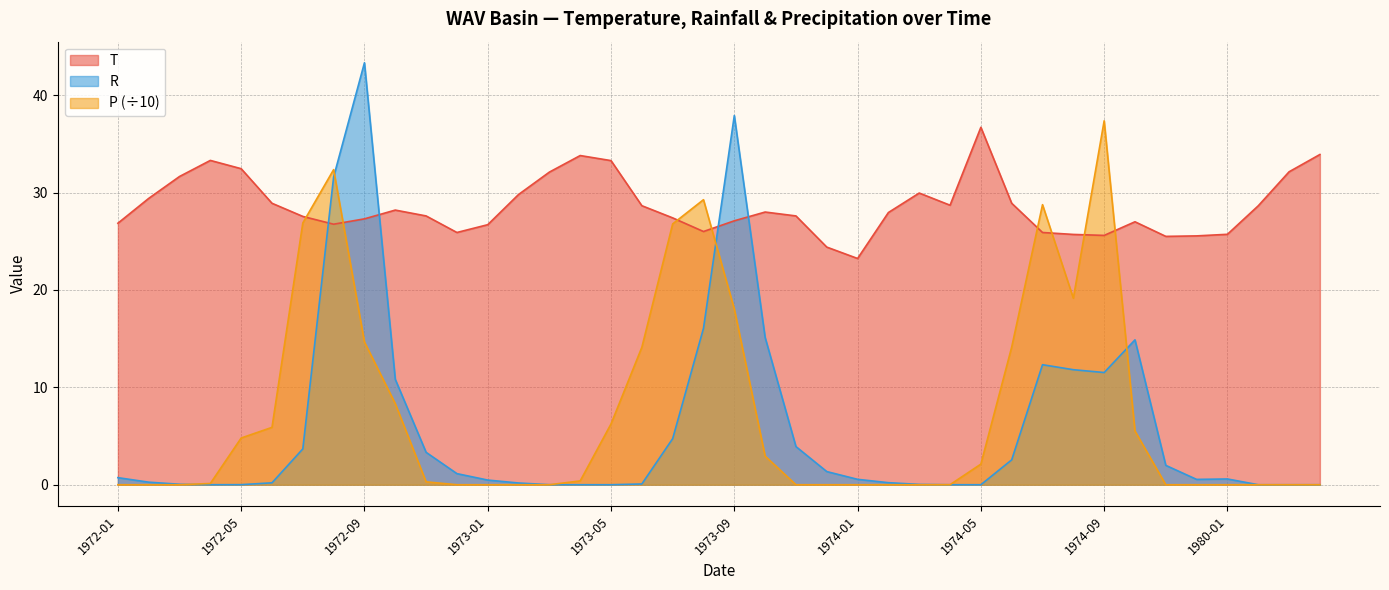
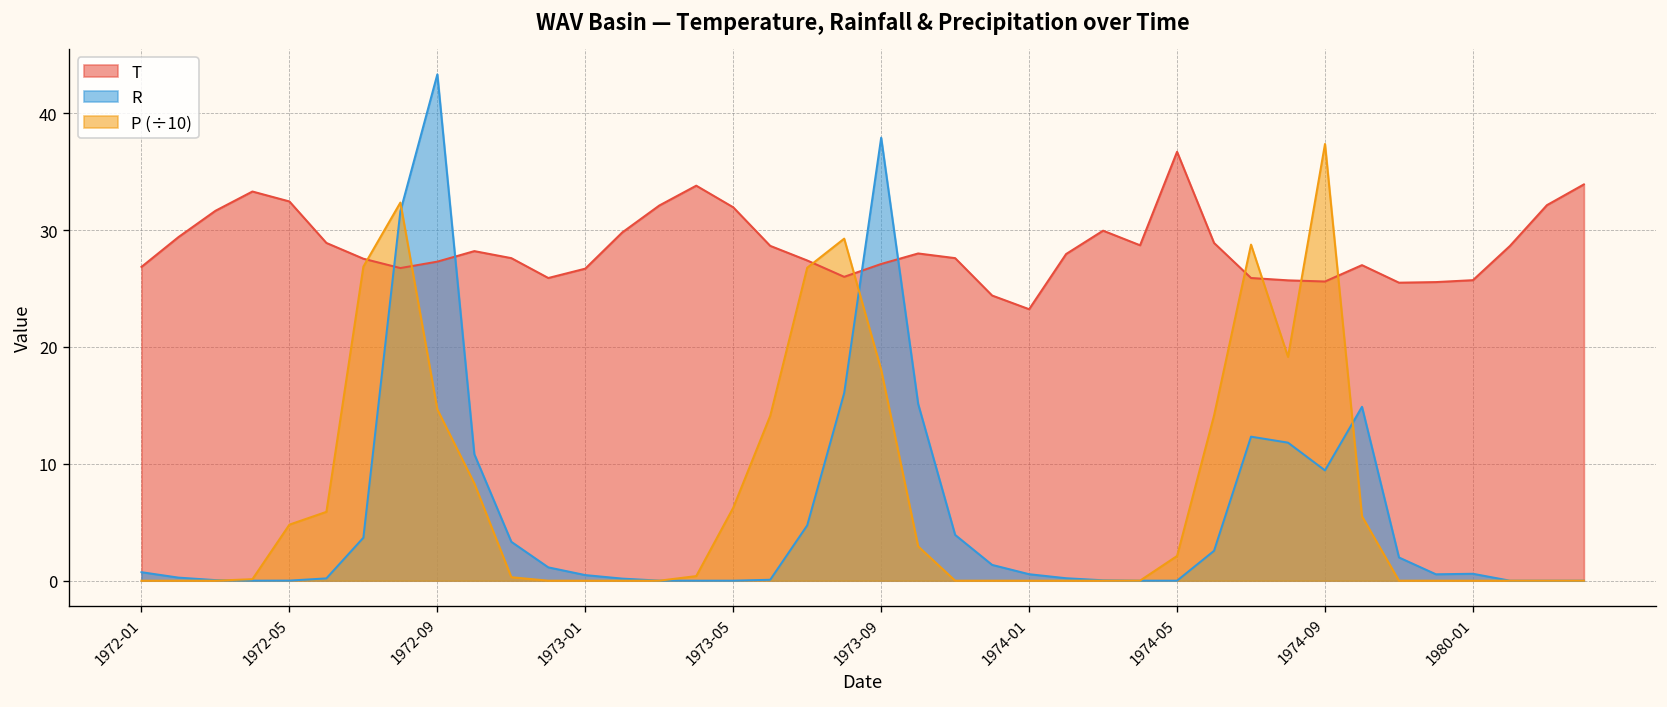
  {
    "T": {
      "1972-01": 27,
      "1972-05": 32,
      "1972-09": 27,
      "1973-01": 27,
-     "1973-05": 33,
+     "1973-05": 32,
      "1973-09": 27,
      "1974-01": 23,
      "1974-05": 37,
      "1974-09": 26,
      "1980-01": 26
    },
    "R": {
      "1972-01": 1,
      "1972-05": 0,
      "1972-09": 43,
      "1973-01": 0,
      "1973-05": 0,
      "1973-09": 38,
      "1974-01": 1,
      "1974-05": 0,
-     "1974-09": 12,
+     "1974-09": 9,
      "1980-01": 1
    },
    "P (÷10)": {
      "1972-01": 0,
      "1972-05": 5,
      "1972-09": 15,
      "1973-01": 0,
      "1973-05": 6,
      "1973-09": 18,
      "1974-01": 0,
      "1974-05": 2,
      "1974-09": 37,
      "1980-01": 0
    }
  }
